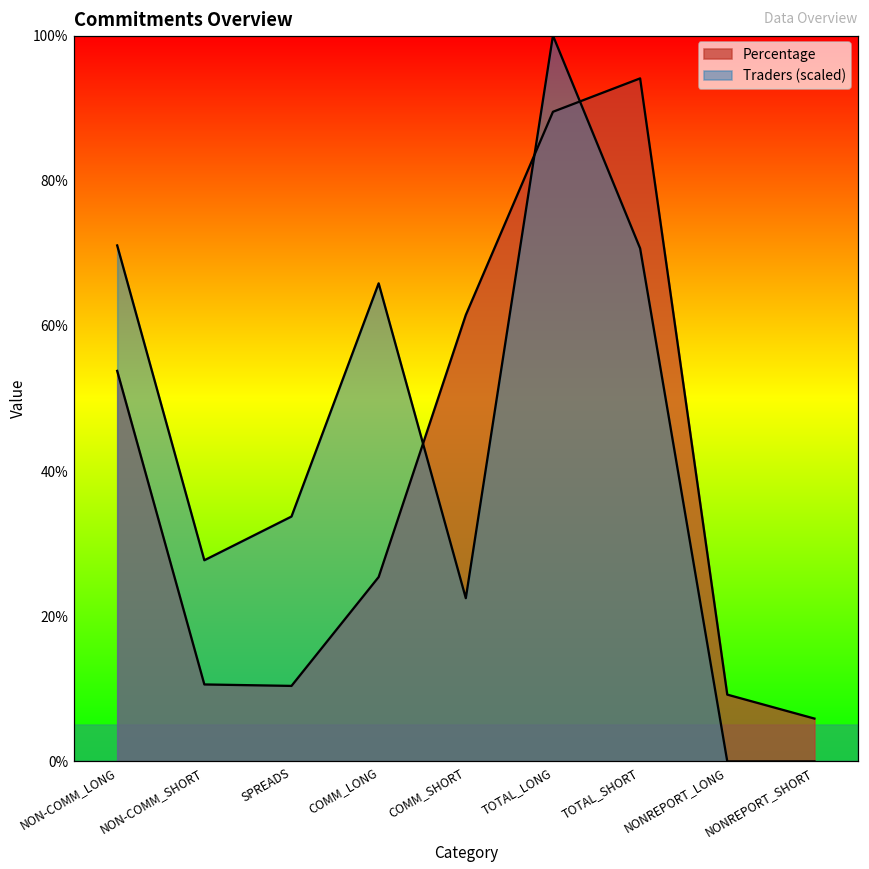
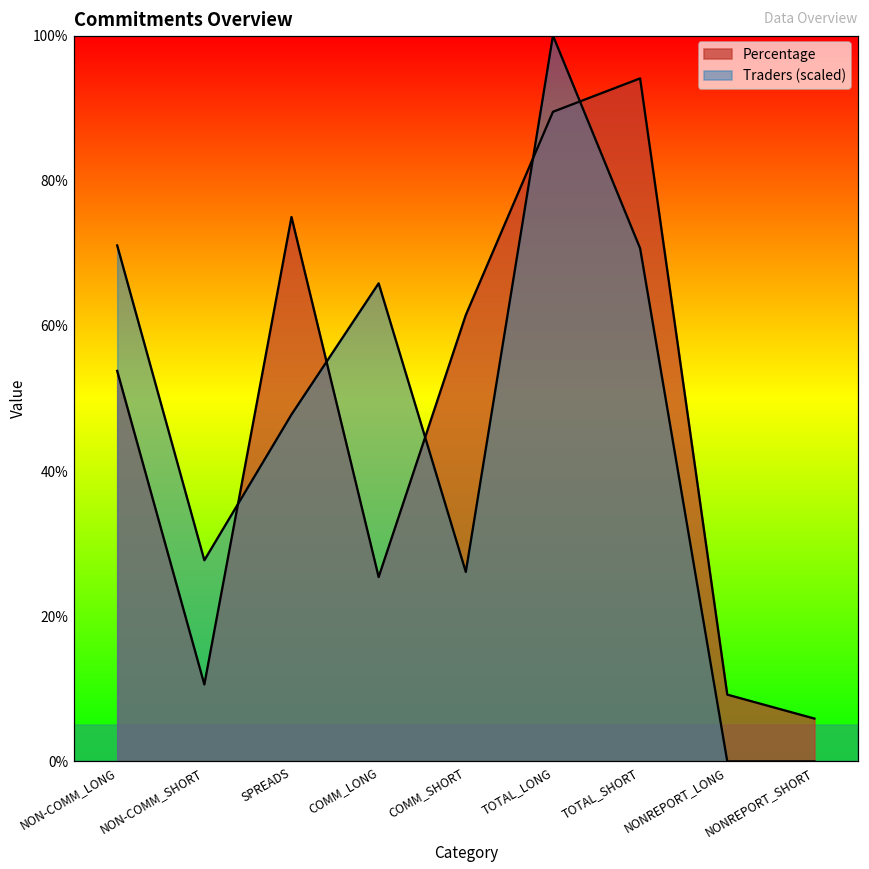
  {
    "Percentage": {
      "NON-COMM_LONG": "54%",
      "NON-COMM_SHORT": "11%",
-     "SPREADS": "10%",
+     "SPREADS": "75%",
      "COMM_LONG": "25%",
      "COMM_SHORT": "62%",
      "TOTAL_LONG": "90%",
      "TOTAL_SHORT": "94%",
      "NONREPORT_LONG": "9%",
      "NONREPORT_SHORT": "6%"
    },
    "Traders (scaled)": {
      "NON-COMM_LONG": "71%",
      "NON-COMM_SHORT": "28%",
-     "SPREADS": "34%",
+     "SPREADS": "48%",
      "COMM_LONG": "66%",
-     "COMM_SHORT": "22%",
+     "COMM_SHORT": "26%",
      "TOTAL_LONG": "100%",
      "TOTAL_SHORT": "71%"
    }
  }
